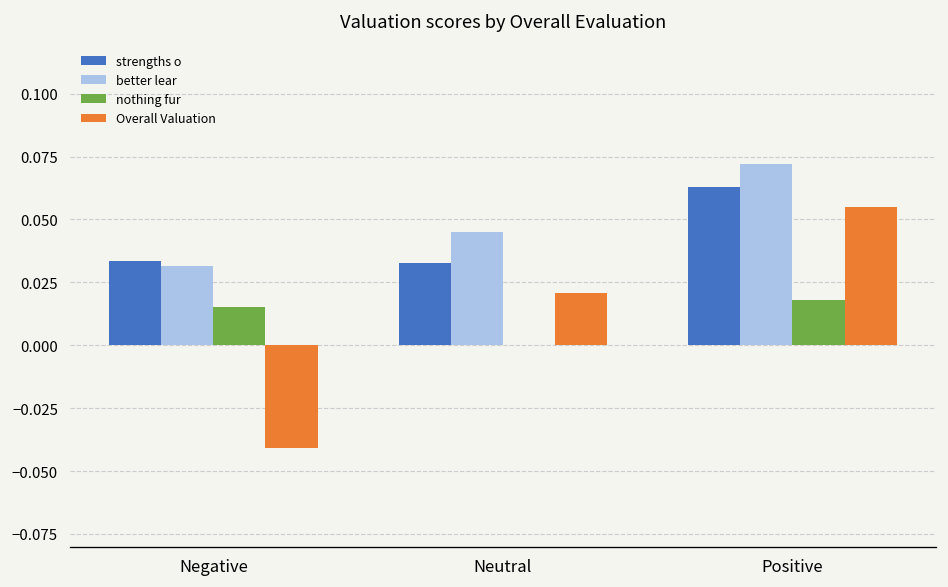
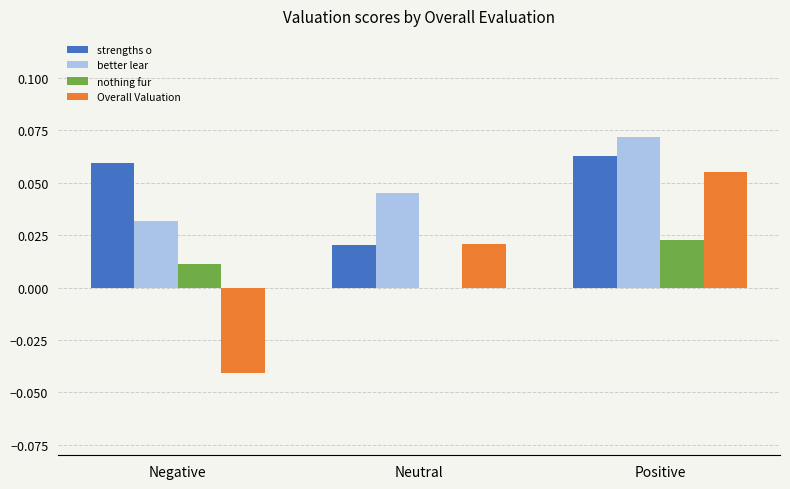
  {
    "strengths o": {
-     "Negative": 0.034,
-     "Neutral": 0.033,
+     "Negative": 0.059,
+     "Neutral": 0.020,
      "Positive": 0.063
    },
    "better lear": {
      "Negative": 0.032,
      "Neutral": 0.045,
      "Positive": 0.072
    },
    "nothing fur": {
-     "Negative": 0.015,
+     "Negative": 0.011,
      "Neutral": 0.000,
-     "Positive": 0.018
+     "Positive": 0.023
    },
    "Overall Valuation": {
      "Negative": -0.041,
      "Neutral": 0.021,
      "Positive": 0.055
    }
  }
